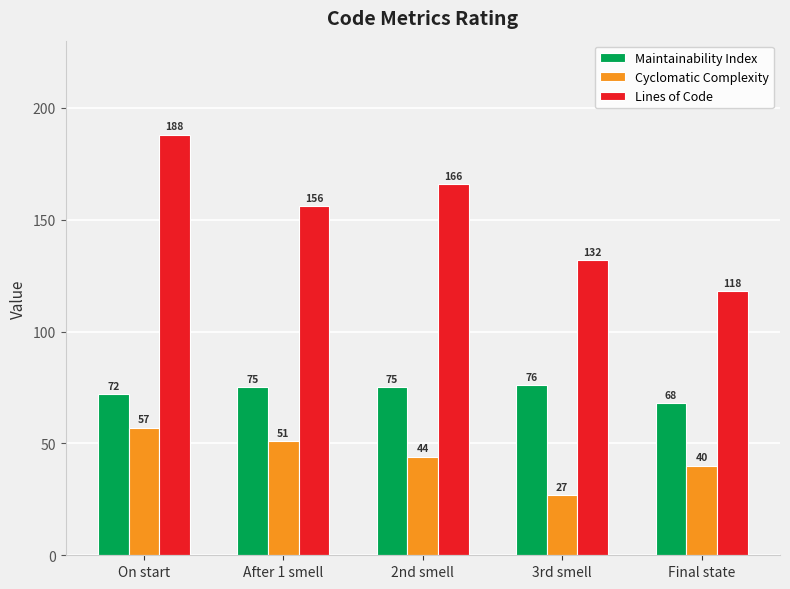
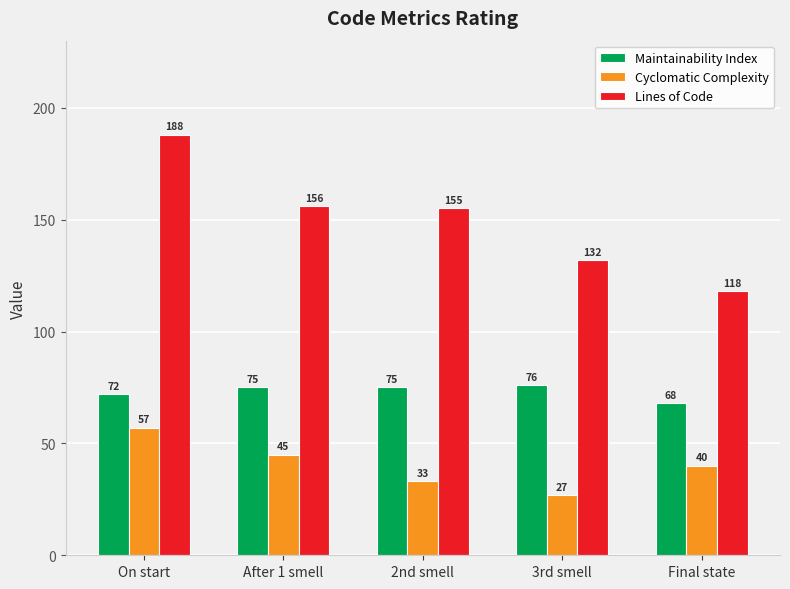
  {
    "Maintainability Index": {
      "On start": 72,
      "After 1 smell": 75,
      "2nd smell": 75,
      "3rd smell": 76,
      "Final state": 68
    },
    "Cyclomatic Complexity": {
      "On start": 57,
-     "After 1 smell": 51,
-     "2nd smell": 44,
+     "After 1 smell": 45,
+     "2nd smell": 33,
      "3rd smell": 27,
      "Final state": 40
    },
    "Lines of Code": {
      "On start": 188,
      "After 1 smell": 156,
-     "2nd smell": 166,
+     "2nd smell": 155,
      "3rd smell": 132,
      "Final state": 118
    }
  }
